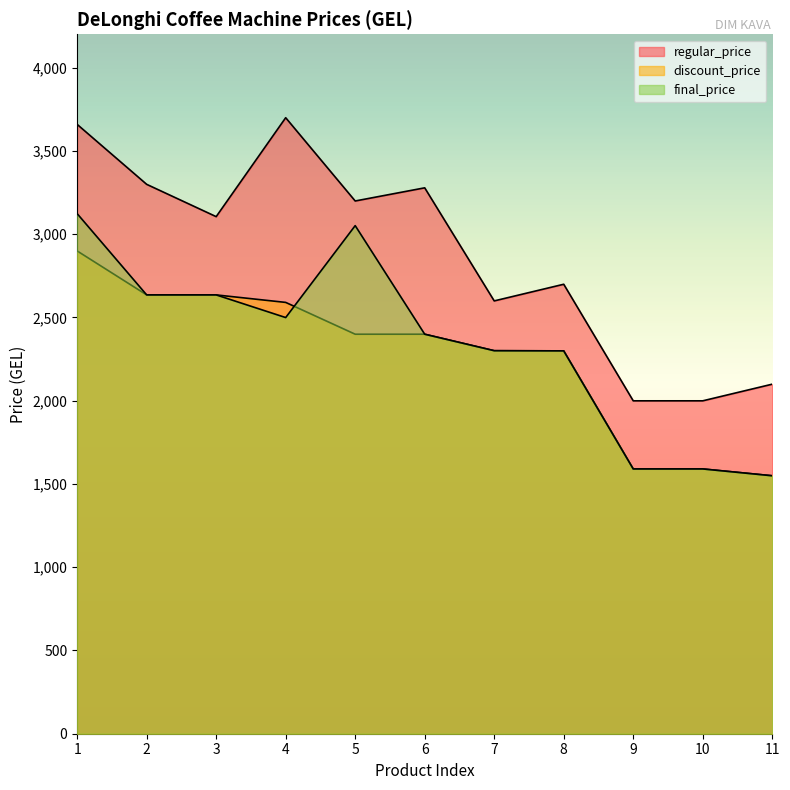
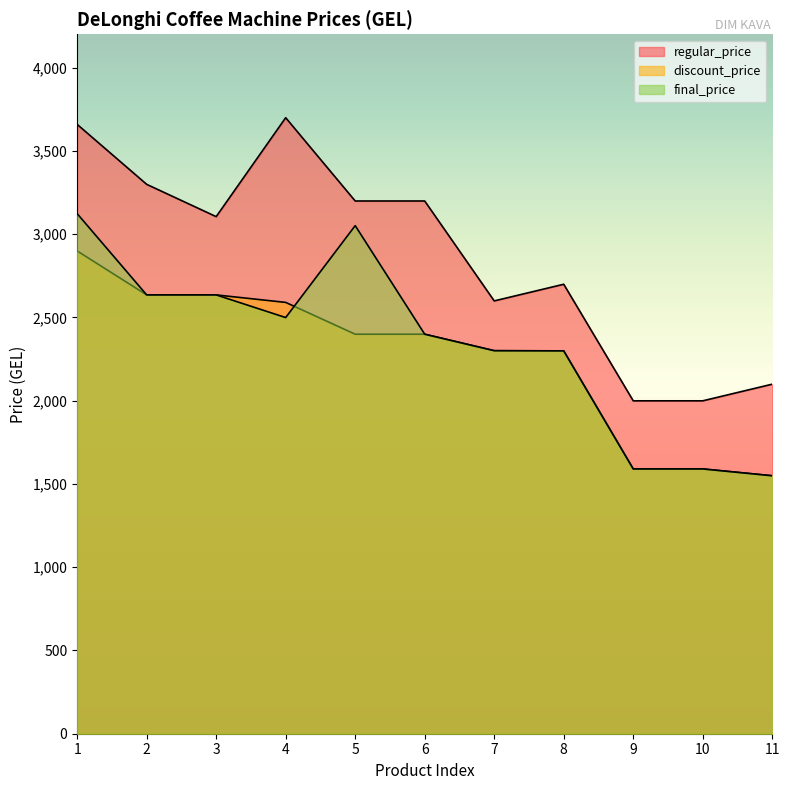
  {
    "regular_price": {
      "1": "3,660",
      "2": "3,300",
      "3": "3,110",
      "4": "3,700",
      "5": "3,200",
-     "6": "3,280",
+     "6": "3,200",
      "7": "2,600",
      "8": "2,700",
      "9": "2,000",
      "10": "2,000",
      "11": "2,100"
    },
    "discount_price": {
      "1": "2,900",
      "4": "2,590",
      "5": "2,400"
    },
    "final_price": {
      "1": "3,120",
      "4": "2,500",
      "5": "3,050"
    }
  }
